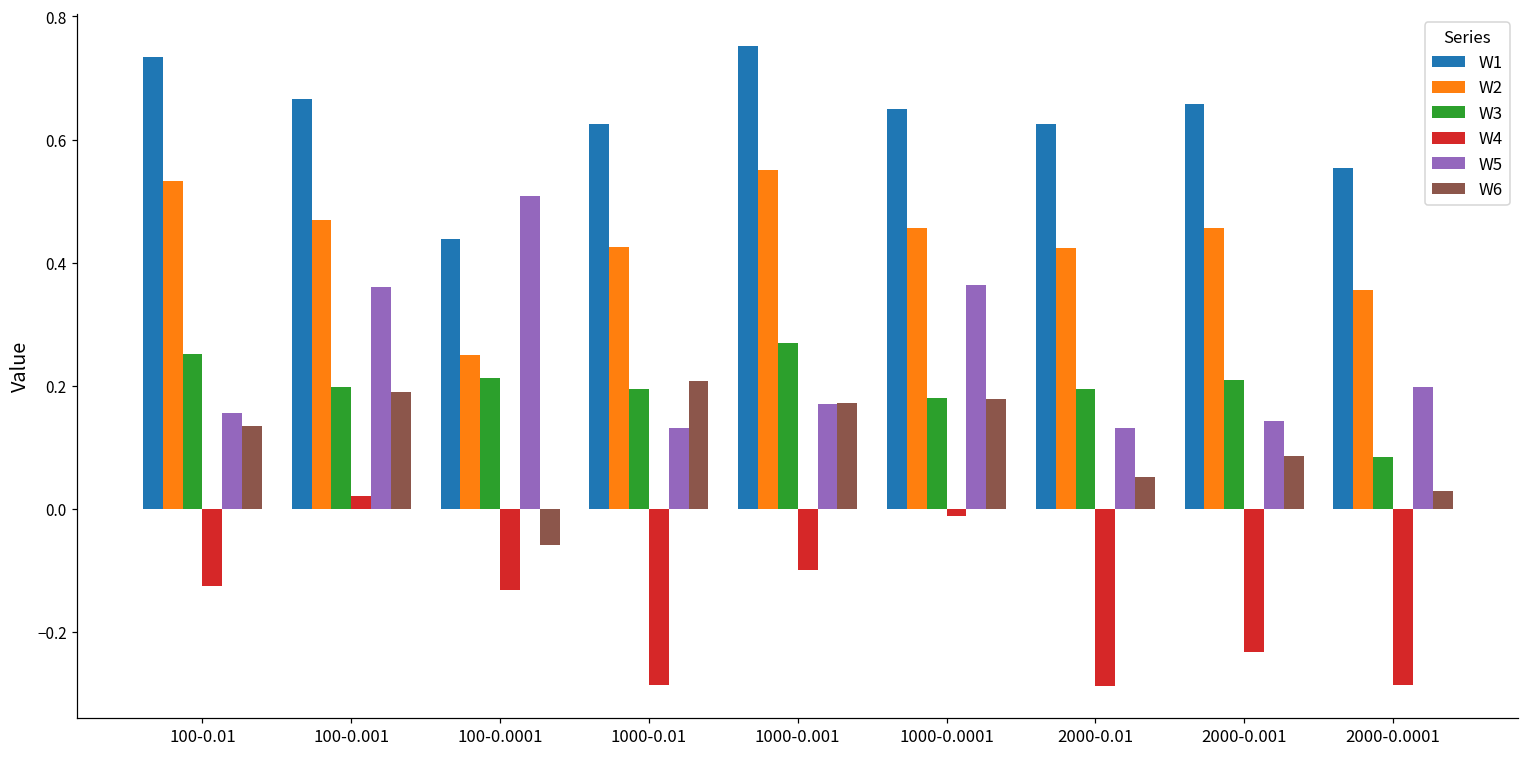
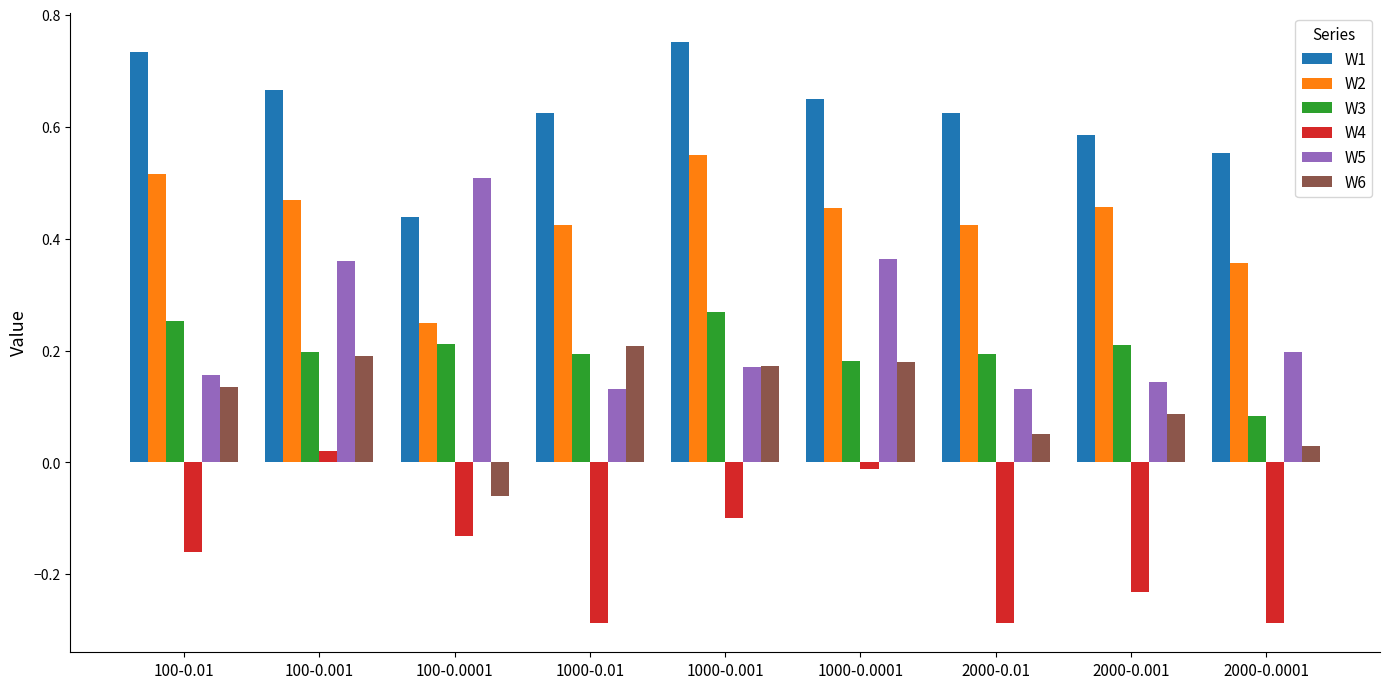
  {
    "W1": {
      "100-0.01": 0.73,
      "100-0.001": 0.67,
      "100-0.0001": 0.44,
      "1000-0.01": 0.63,
      "1000-0.001": 0.75,
      "1000-0.0001": 0.65,
      "2000-0.01": 0.62,
-     "2000-0.001": 0.66,
+     "2000-0.001": 0.59,
      "2000-0.0001": 0.55
    },
    "W2": {
-     "100-0.01": 0.53,
+     "100-0.01": 0.52,
      "100-0.001": 0.47,
      "100-0.0001": 0.25,
      "1000-0.01": 0.42,
      "1000-0.001": 0.55,
      "1000-0.0001": 0.46,
      "2000-0.01": 0.42,
      "2000-0.001": 0.46,
      "2000-0.0001": 0.36
    },
    "W3": {
      "100-0.01": 0.25,
      "100-0.001": 0.20,
      "100-0.0001": 0.21,
      "1000-0.01": 0.19,
      "1000-0.001": 0.27,
      "1000-0.0001": 0.18,
      "2000-0.01": 0.19,
      "2000-0.001": 0.21,
      "2000-0.0001": 0.08
    },
    "W4": {
-     "100-0.01": -0.13,
+     "100-0.01": -0.16,
      "100-0.001": 0.02,
      "100-0.0001": -0.13,
      "1000-0.01": -0.29,
      "1000-0.001": -0.10,
      "1000-0.0001": -0.01,
      "2000-0.01": -0.29,
      "2000-0.001": -0.23,
      "2000-0.0001": -0.29
    },
    "W5": {
      "100-0.01": 0.16,
      "100-0.001": 0.36,
      "100-0.0001": 0.51,
      "1000-0.01": 0.13,
      "1000-0.001": 0.17,
      "1000-0.0001": 0.36,
      "2000-0.01": 0.13,
      "2000-0.001": 0.14,
      "2000-0.0001": 0.20
    },
    "W6": {
      "100-0.01": 0.14,
      "100-0.001": 0.19,
      "100-0.0001": -0.06,
      "1000-0.01": 0.21,
      "1000-0.001": 0.17,
      "1000-0.0001": 0.18,
      "2000-0.01": 0.05,
      "2000-0.001": 0.09,
      "2000-0.0001": 0.03
    }
  }
